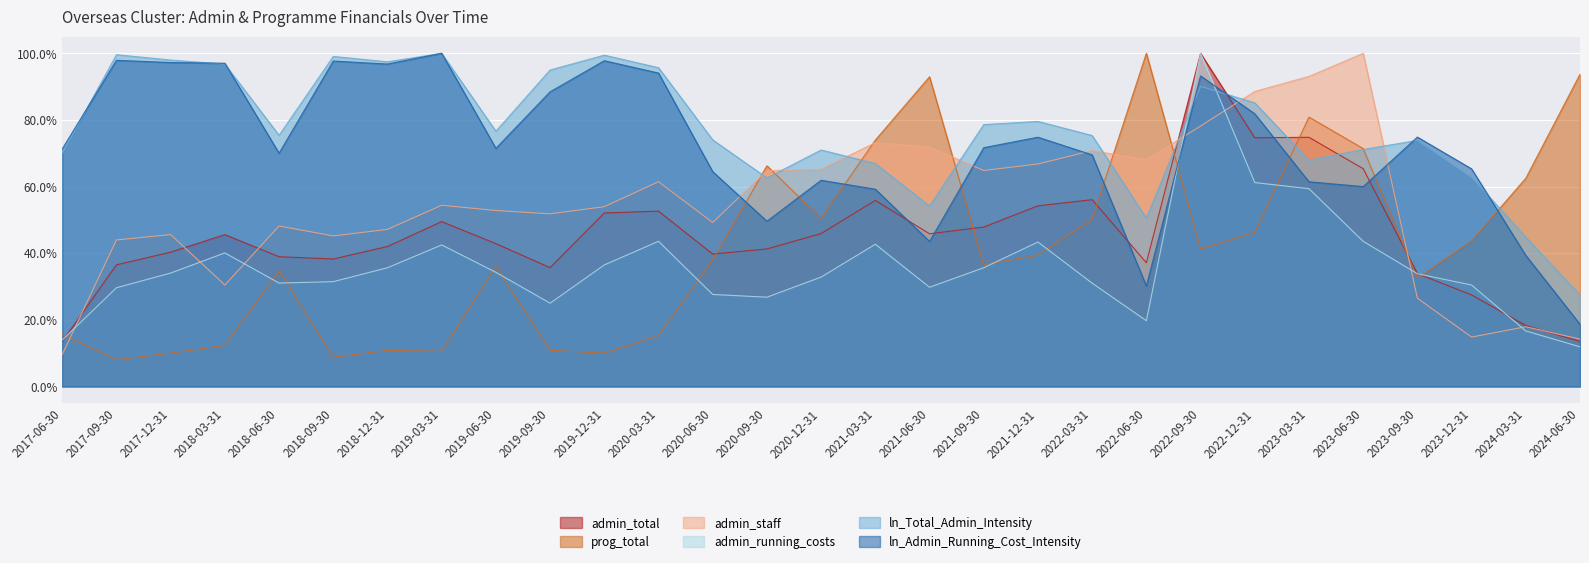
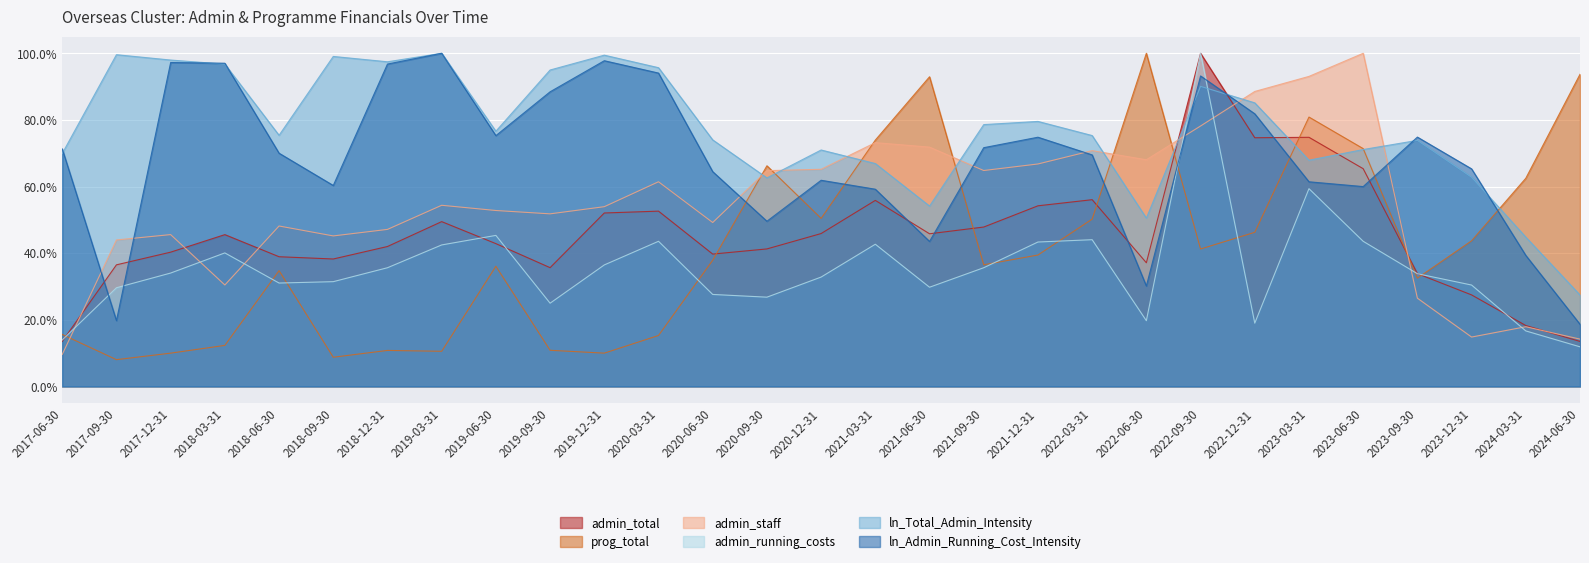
  {
    "admin_total": {
      "2017-09-30": "37%",
      "2017-12-31": "40%",
      "2018-03-31": "46%",
      "2018-06-30": "39%",
      "2018-09-30": "38%",
      "2018-12-31": "42%",
      "2019-03-31": "49%",
      "2019-06-30": "43%",
      "2019-09-30": "36%",
      "2019-12-31": "52%",
      "2020-03-31": "53%",
      "2020-06-30": "40%",
      "2020-09-30": "41%",
      "2020-12-31": "46%",
      "2021-03-31": "56%",
      "2021-06-30": "46%",
      "2021-09-30": "48%",
      "2021-12-31": "54%",
      "2022-03-31": "56%",
      "2022-06-30": "37%",
      "2022-12-31": "75%",
      "2023-03-31": "75%",
      "2023-06-30": "65%",
      "2023-12-31": "27%"
    },
    "prog_total": {
      "2017-06-30": "16%",
      "2017-09-30": "8%",
      "2017-12-31": "10%",
      "2018-03-31": "12%",
      "2018-06-30": "35%",
      "2018-09-30": "9%",
      "2018-12-31": "11%",
      "2019-03-31": "11%",
      "2019-06-30": "36%",
      "2019-09-30": "11%",
      "2019-12-31": "10%",
      "2020-03-31": "15%",
      "2020-06-30": "38%",
      "2020-09-30": "66%",
      "2020-12-31": "50%",
      "2021-03-31": "74%",
      "2021-06-30": "93%",
      "2021-09-30": "37%",
      "2021-12-31": "39%",
      "2022-03-31": "50%",
      "2022-06-30": "100%",
      "2022-09-30": "41%",
      "2022-12-31": "46%",
      "2023-03-31": "81%",
      "2023-09-30": "33%",
      "2023-12-31": "44%",
      "2024-03-31": "62%",
      "2024-06-30": "94%"
    },
    "admin_staff": {
      "2017-06-30": "10%",
      "2017-09-30": "44%",
      "2017-12-31": "46%",
      "2018-03-31": "30%",
      "2018-06-30": "48%",
      "2018-09-30": "45%",
      "2018-12-31": "47%",
      "2019-03-31": "54%",
      "2019-06-30": "53%",
      "2019-09-30": "52%",
      "2019-12-31": "54%",
      "2020-03-31": "61%",
      "2020-06-30": "49%",
      "2020-09-30": "65%",
      "2020-12-31": "65%",
      "2021-03-31": "73%",
      "2021-06-30": "72%",
      "2021-09-30": "65%",
      "2021-12-31": "67%",
      "2022-03-31": "71%",
      "2022-06-30": "68%",
      "2022-09-30": "78%",
      "2022-12-31": "89%",
      "2023-03-31": "93%",
      "2023-06-30": "100%",
      "2023-09-30": "27%",
      "2023-12-31": "15%"
    },
    "admin_running_costs": {
      "2017-09-30": "30%",
      "2017-12-31": "34%",
      "2018-03-31": "40%",
      "2018-06-30": "31%",
      "2018-09-30": "31%",
      "2018-12-31": "36%",
      "2019-03-31": "42%",
-     "2019-06-30": "34%",
+     "2019-06-30": "45%",
      "2019-09-30": "25%",
      "2019-12-31": "36%",
      "2020-03-31": "44%",
      "2020-06-30": "28%",
      "2020-09-30": "27%",
      "2020-12-31": "33%",
      "2021-03-31": "43%",
      "2021-06-30": "30%",
      "2021-09-30": "36%",
      "2021-12-31": "43%",
-     "2022-03-31": "31%",
+     "2022-03-31": "44%",
      "2022-06-30": "20%",
-     "2022-12-31": "61%",
+     "2022-12-31": "19%",
      "2023-03-31": "59%",
      "2023-06-30": "44%",
      "2023-12-31": "30%",
      "2024-03-31": "17%",
      "2024-06-30": "12%"
    },
    "ln_Total_Admin_Intensity": {
      "2017-06-30": "70%",
      "2017-09-30": "100%",
      "2018-06-30": "75%",
      "2018-09-30": "99%",
      "2019-06-30": "77%",
      "2019-09-30": "95%",
      "2019-12-31": "99%",
      "2020-03-31": "96%",
      "2020-06-30": "74%",
      "2020-09-30": "63%",
      "2020-12-31": "71%",
      "2021-03-31": "67%",
      "2021-06-30": "54%",
      "2021-09-30": "79%",
      "2021-12-31": "80%",
      "2022-03-31": "75%",
      "2022-06-30": "51%",
      "2022-09-30": "90%",
      "2022-12-31": "85%",
      "2023-03-31": "68%",
      "2023-09-30": "74%",
      "2023-12-31": "63%",
      "2024-03-31": "45%",
      "2024-06-30": "27%"
    },
    "ln_Admin_Running_Cost_Intensity": {
      "2017-06-30": "71%",
-     "2017-09-30": "98%",
+     "2017-09-30": "20%",
      "2018-06-30": "70%",
-     "2018-09-30": "98%",
-     "2019-06-30": "71%",
+     "2018-09-30": "60%",
+     "2019-06-30": "75%",
      "2019-09-30": "88%",
      "2019-12-31": "98%",
      "2020-03-31": "94%",
      "2020-06-30": "64%",
      "2020-09-30": "50%",
      "2020-12-31": "62%",
      "2021-03-31": "59%",
      "2021-06-30": "44%",
      "2021-09-30": "72%",
      "2021-12-31": "75%",
      "2022-03-31": "70%",
      "2022-06-30": "30%",
      "2022-09-30": "93%",
      "2022-12-31": "82%",
      "2023-03-31": "61%",
      "2023-06-30": "60%",
      "2023-09-30": "75%",
      "2023-12-31": "65%",
      "2024-03-31": "39%",
      "2024-06-30": "19%"
    }
  }
